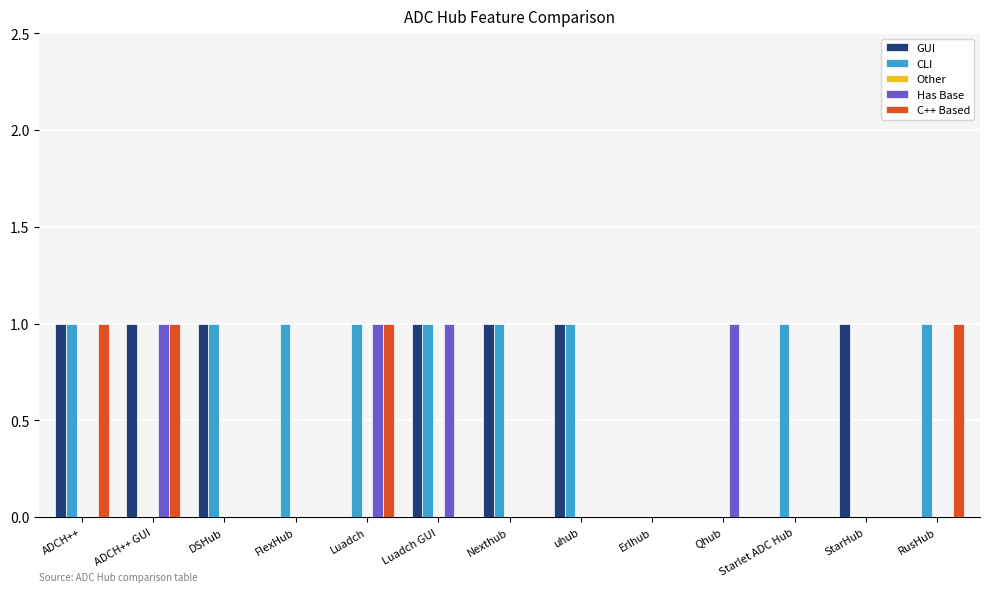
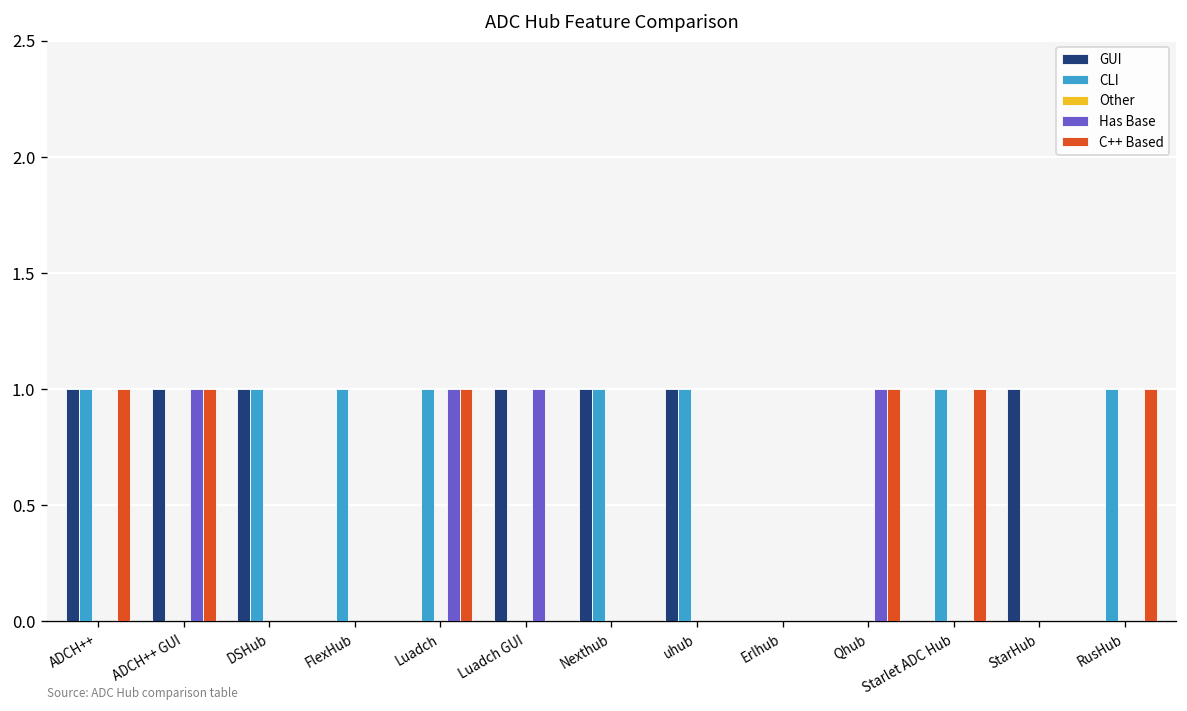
  {
    "GUI": {
      "ADCH++": 1,
      "ADCH++ GUI": 1,
      "DSHub": 1,
      "FlexHub": 0,
      "Luadch": 0,
      "Luadch GUI": 1,
      "Nexthub": 1,
      "uhub": 1,
      "Erlhub": 0,
      "Qhub": 0,
      "Starlet ADC Hub": 0,
      "StarHub": 1,
      "RusHub": 0
    },
    "CLI": {
      "ADCH++": 1,
      "ADCH++ GUI": 0,
      "DSHub": 1,
      "FlexHub": 1,
      "Luadch": 1,
-     "Luadch GUI": 1,
+     "Luadch GUI": 0,
      "Nexthub": 1,
      "uhub": 1,
      "Erlhub": 0,
      "Qhub": 0,
      "Starlet ADC Hub": 1,
      "StarHub": 0,
      "RusHub": 1
    },
    "Other": {
      "ADCH++": 0,
      "ADCH++ GUI": 0,
      "DSHub": 0,
      "FlexHub": 0,
      "Luadch": 0,
      "Luadch GUI": 0,
      "Nexthub": 0,
      "uhub": 0,
      "Erlhub": 0,
      "Qhub": 0,
      "Starlet ADC Hub": 0,
      "StarHub": 0,
      "RusHub": 0
    },
    "Has Base": {
      "ADCH++": 0,
      "ADCH++ GUI": 1,
      "DSHub": 0,
      "FlexHub": 0,
      "Luadch": 1,
      "Luadch GUI": 1,
      "Nexthub": 0,
      "uhub": 0,
      "Erlhub": 0,
      "Qhub": 1,
      "Starlet ADC Hub": 0,
      "StarHub": 0,
      "RusHub": 0
    },
    "C++ Based": {
      "ADCH++": 1,
      "ADCH++ GUI": 1,
      "DSHub": 0,
      "FlexHub": 0,
      "Luadch": 1,
      "Luadch GUI": 0,
      "Nexthub": 0,
      "uhub": 0,
      "Erlhub": 0,
-     "Qhub": 0,
-     "Starlet ADC Hub": 0,
+     "Qhub": 1,
+     "Starlet ADC Hub": 1,
      "StarHub": 0,
      "RusHub": 1
    }
  }
